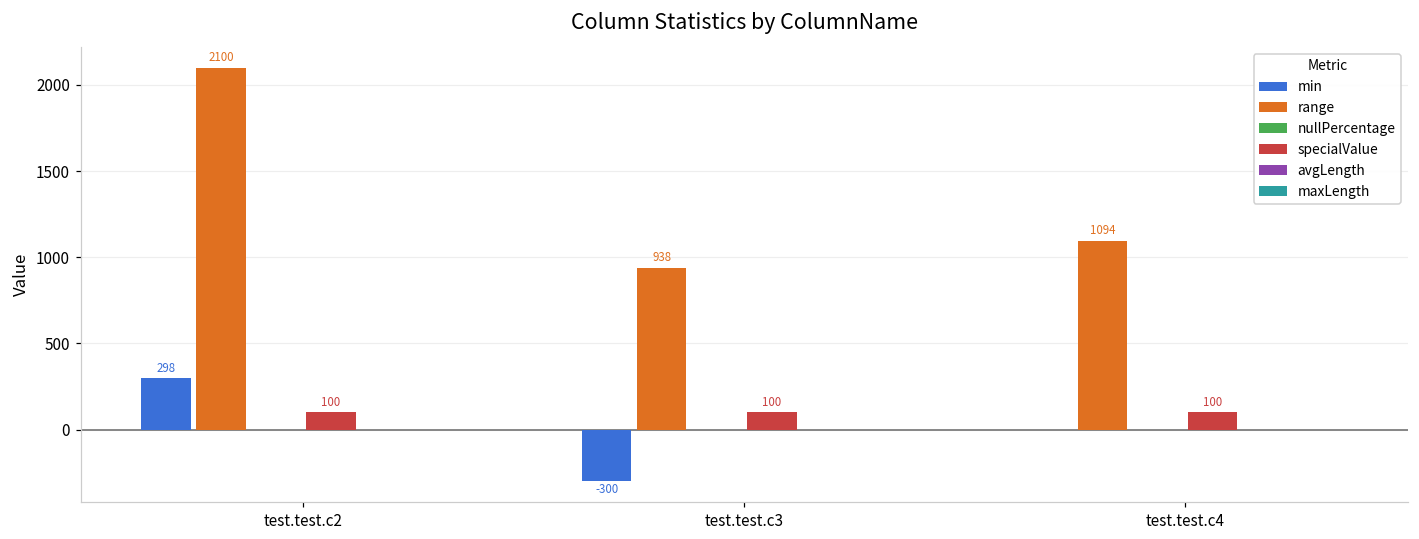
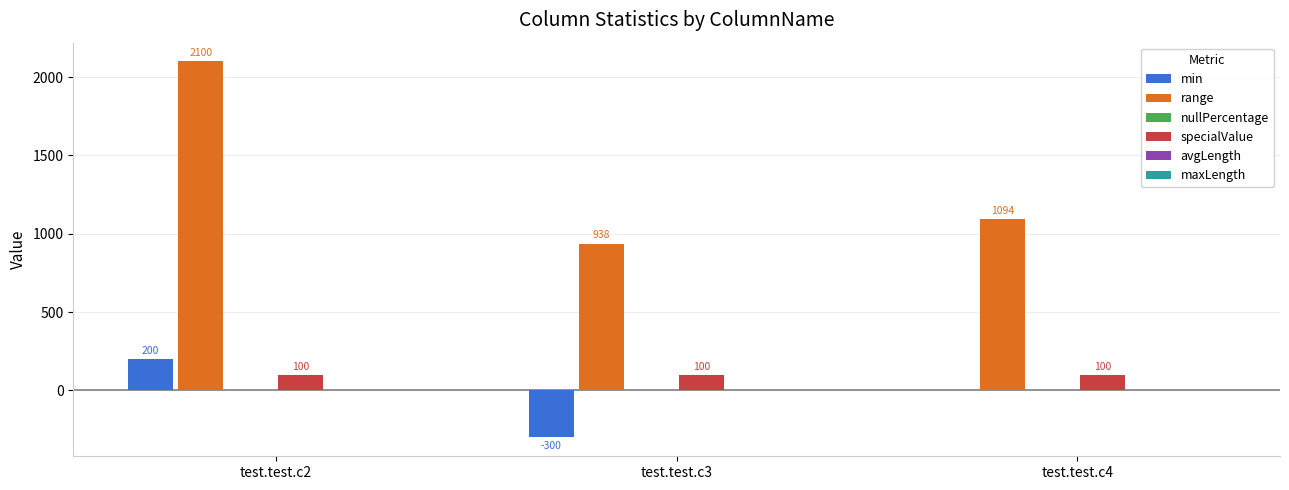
  {
    "min": {
-     "test.test.c2": 298,
+     "test.test.c2": 200,
      "test.test.c3": -300
    },
    "range": {
      "test.test.c2": 2100,
      "test.test.c3": 938,
      "test.test.c4": 1094
    },
    "nullPercentage": {
      "test.test.c2": 0,
      "test.test.c3": 0,
      "test.test.c4": 0
    },
    "specialValue": {
      "test.test.c2": 100,
      "test.test.c3": 100,
      "test.test.c4": 100
    },
    "avgLength": {
      "test.test.c2": 0,
      "test.test.c3": 0,
      "test.test.c4": 0
    },
    "maxLength": {
      "test.test.c2": 0,
      "test.test.c3": 0,
      "test.test.c4": 0
    }
  }
